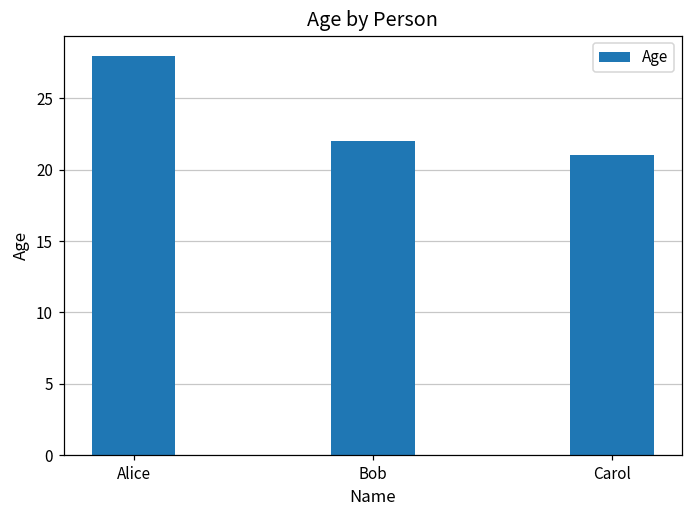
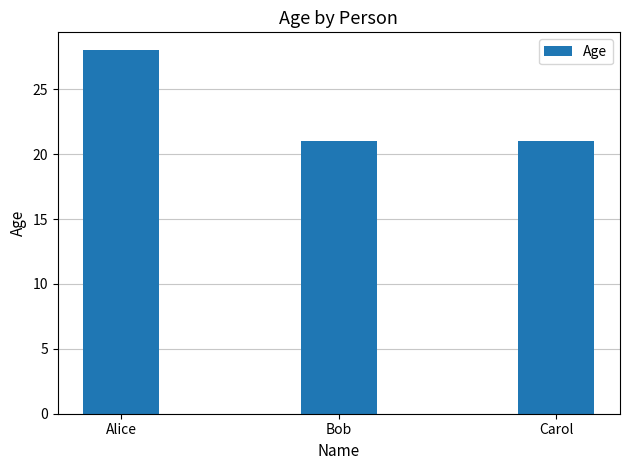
  {
    "Alice": 28,
-   "Bob": 22,
+   "Bob": 21,
    "Carol": 21
  }
